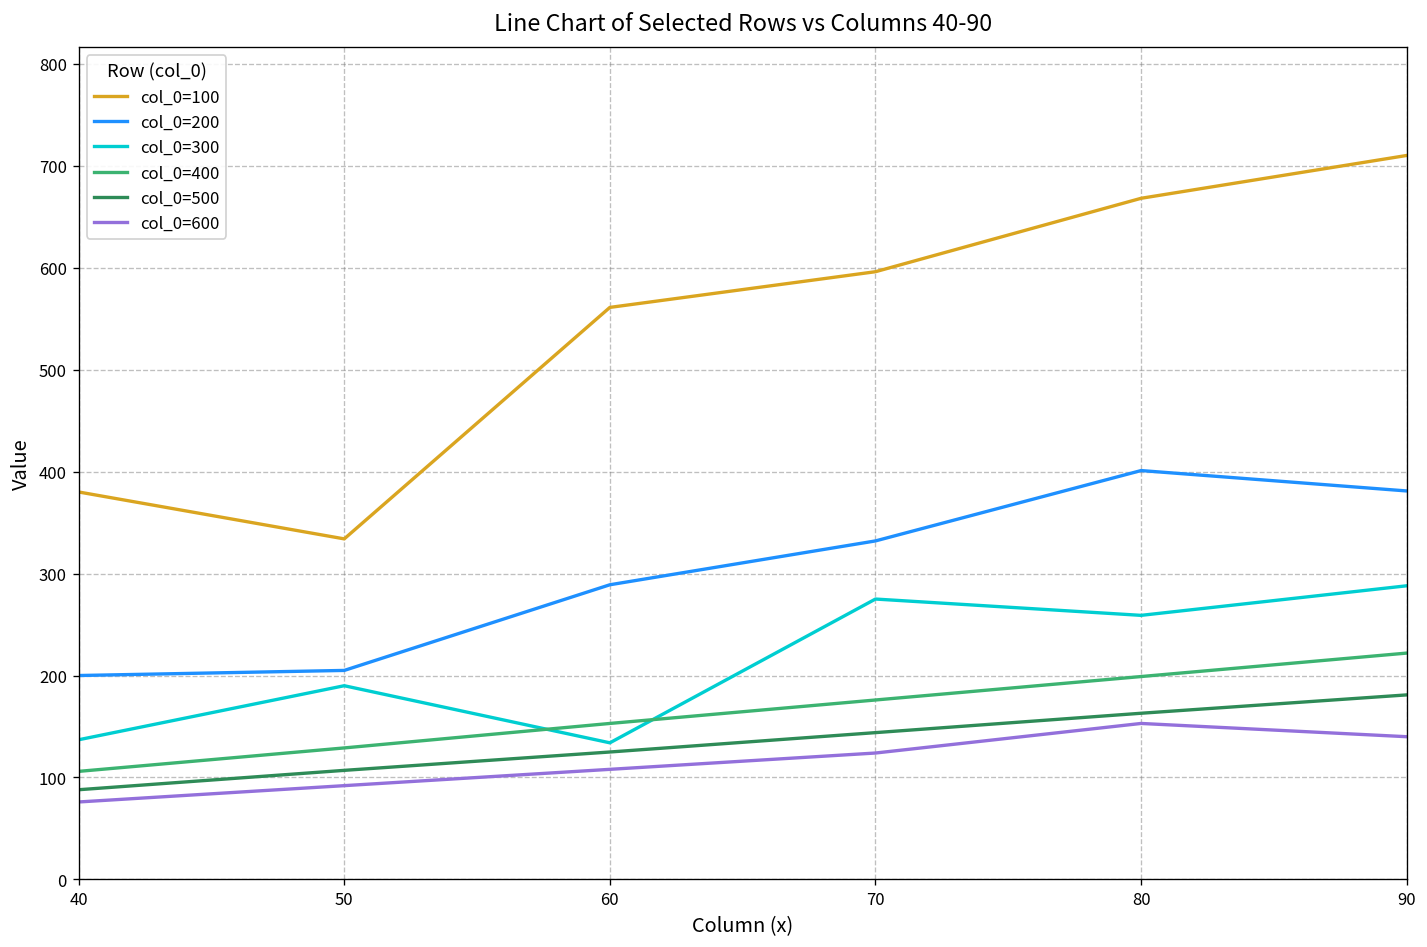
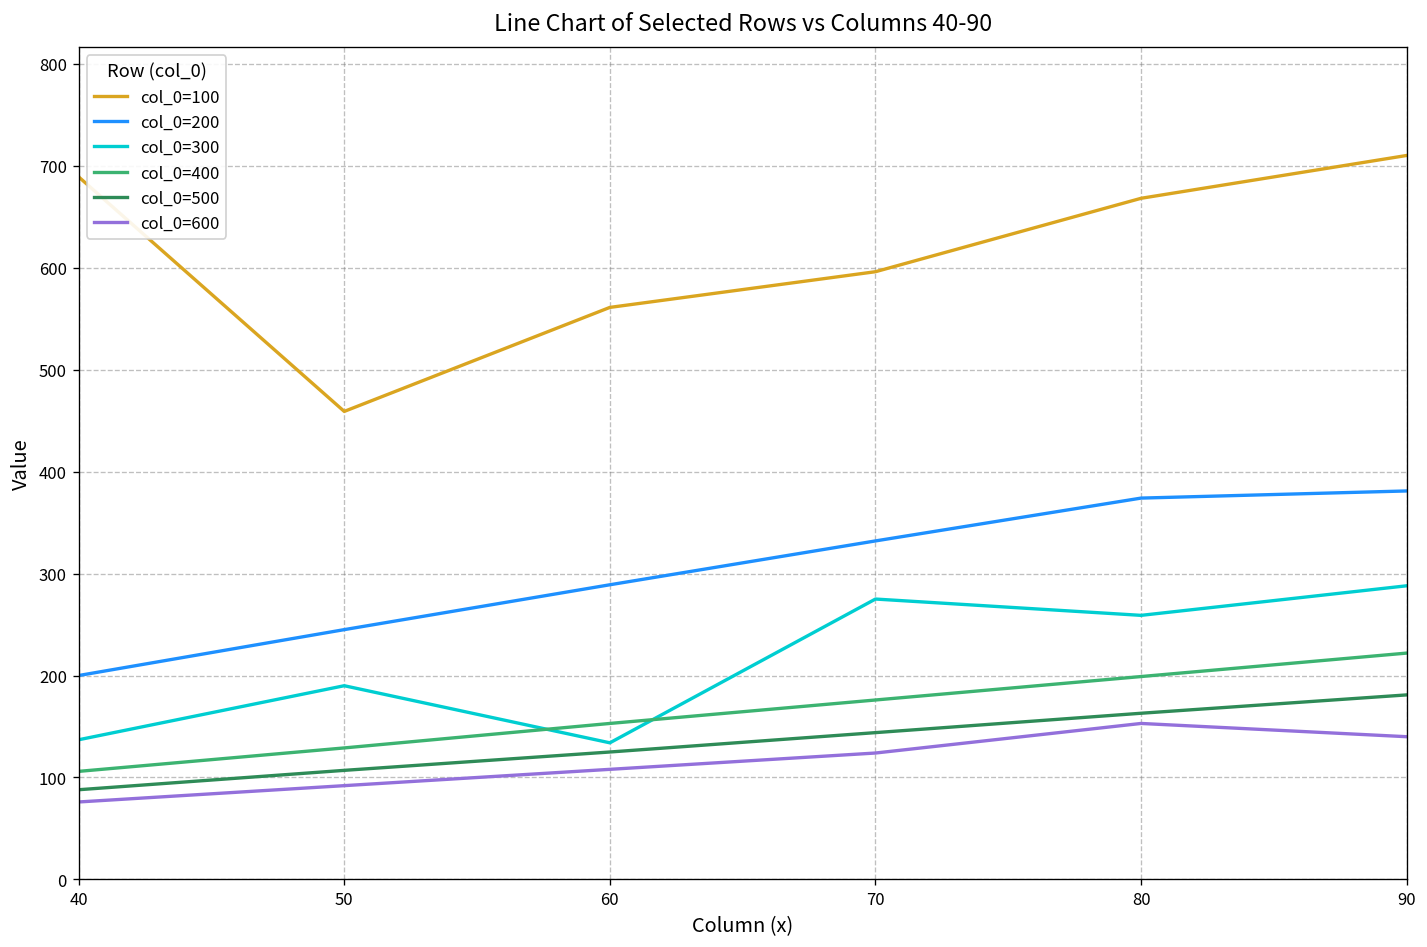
  {
    "col_0=100": {
-     "40": 380,
-     "50": 330,
+     "40": 690,
+     "50": 460,
      "60": 560,
      "70": 600,
      "80": 670,
      "90": 710
    },
    "col_0=200": {
      "40": 200,
-     "50": 210,
+     "50": 250,
      "60": 290,
      "70": 330,
-     "80": 400,
+     "80": 370,
      "90": 380
    },
    "col_0=300": {
      "40": 140,
      "50": 190,
      "60": 130,
      "70": 280,
      "80": 260,
      "90": 290
    },
    "col_0=600": {
      "40": 80,
      "50": 90,
      "60": 110,
      "70": 120,
      "80": 150,
      "90": 140
    }
  }
